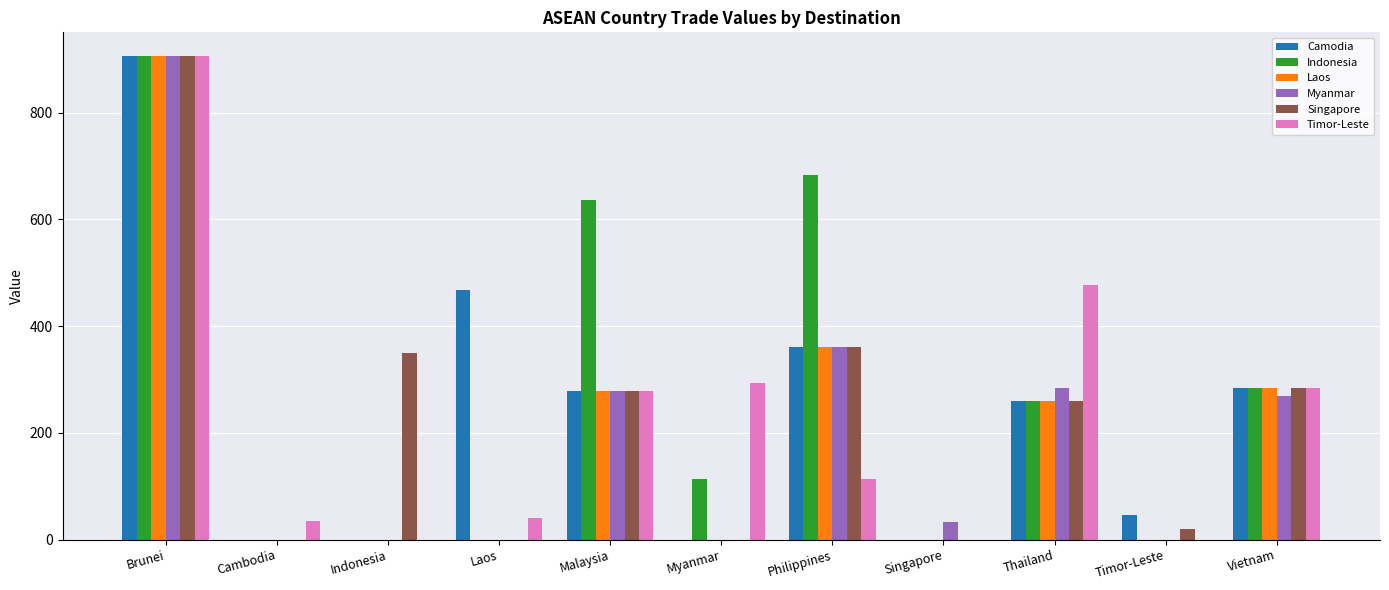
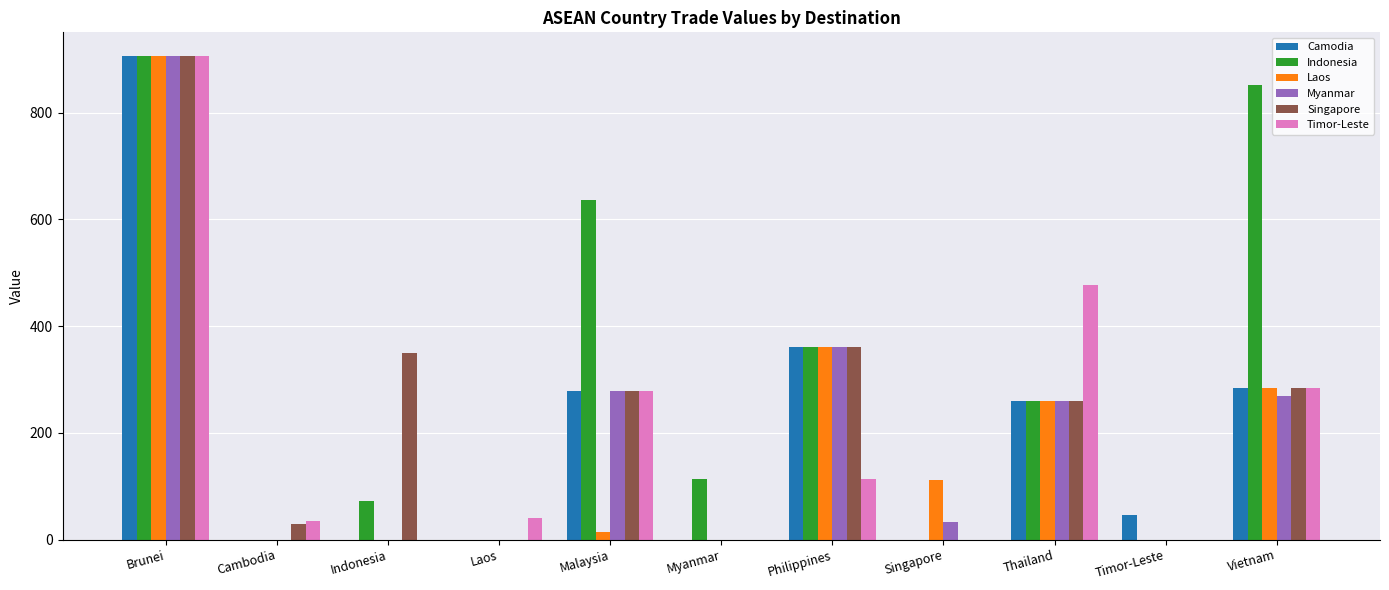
  {
    "Camodia": {
      "Brunei": 910,
      "Cambodia": 0,
      "Indonesia": 0,
-     "Laos": 470,
+     "Laos": 0,
      "Malaysia": 280,
      "Myanmar": 0,
      "Philippines": 360,
      "Singapore": 0,
      "Thailand": 260,
      "Timor-Leste": 50,
      "Vietnam": 280
    },
    "Indonesia": {
      "Brunei": 910,
      "Cambodia": 0,
-     "Indonesia": 0,
+     "Indonesia": 70,
      "Laos": 0,
      "Malaysia": 640,
      "Myanmar": 110,
-     "Philippines": 680,
+     "Philippines": 360,
      "Singapore": 0,
      "Thailand": 260,
      "Timor-Leste": 0,
-     "Vietnam": 280
+     "Vietnam": 850
    },
    "Laos": {
      "Brunei": 910,
      "Cambodia": 0,
      "Indonesia": 0,
      "Laos": 0,
-     "Malaysia": 280,
+     "Malaysia": 20,
      "Myanmar": 0,
      "Philippines": 360,
-     "Singapore": 0,
+     "Singapore": 110,
      "Thailand": 260,
      "Timor-Leste": 0,
      "Vietnam": 280
    },
    "Myanmar": {
      "Brunei": 910,
      "Cambodia": 0,
      "Indonesia": 0,
      "Laos": 0,
      "Malaysia": 280,
      "Myanmar": 0,
      "Philippines": 360,
      "Singapore": 30,
-     "Thailand": 280,
+     "Thailand": 260,
      "Timor-Leste": 0,
      "Vietnam": 270
    },
    "Singapore": {
      "Brunei": 910,
-     "Cambodia": 0,
+     "Cambodia": 30,
      "Indonesia": 350,
      "Laos": 0,
      "Malaysia": 280,
      "Myanmar": 0,
      "Philippines": 360,
      "Singapore": 0,
      "Thailand": 260,
-     "Timor-Leste": 20,
+     "Timor-Leste": 0,
      "Vietnam": 280
    },
    "Timor-Leste": {
      "Brunei": 910,
      "Cambodia": 40,
      "Indonesia": 0,
      "Laos": 40,
      "Malaysia": 280,
-     "Myanmar": 290,
+     "Myanmar": 0,
      "Philippines": 110,
      "Singapore": 0,
      "Thailand": 480,
      "Timor-Leste": 0,
      "Vietnam": 280
    }
  }
